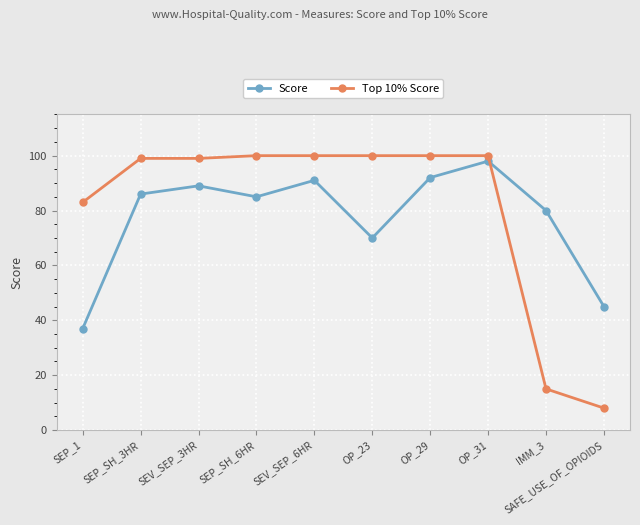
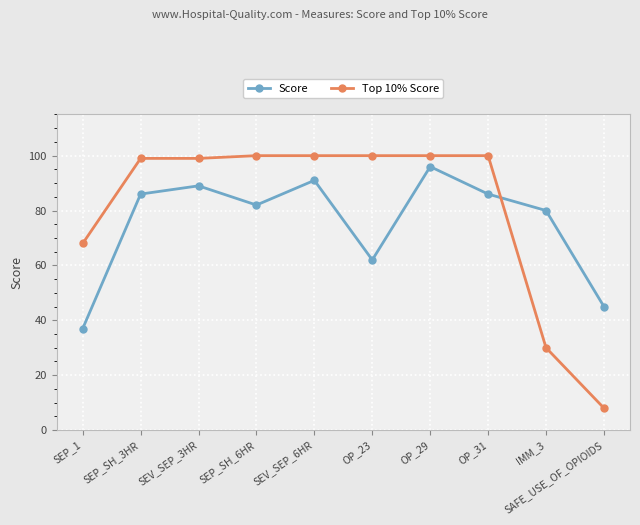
  {
    "Score": {
      "SEP_1": 37,
      "SEP_SH_3HR": 86,
      "SEV_SEP_3HR": 89,
-     "SEP_SH_6HR": 85,
+     "SEP_SH_6HR": 82,
      "SEV_SEP_6HR": 91,
-     "OP_23": 70,
-     "OP_29": 92,
-     "OP_31": 98,
+     "OP_23": 62,
+     "OP_29": 96,
+     "OP_31": 86,
      "IMM_3": 80,
      "SAFE_USE_OF_OPIOIDS": 45
    },
    "Top 10% Score": {
-     "SEP_1": 83,
+     "SEP_1": 68,
      "SEP_SH_3HR": 99,
      "SEV_SEP_3HR": 99,
      "SEP_SH_6HR": 100,
      "SEV_SEP_6HR": 100,
      "OP_23": 100,
      "OP_29": 100,
      "OP_31": 100,
-     "IMM_3": 15,
+     "IMM_3": 30,
      "SAFE_USE_OF_OPIOIDS": 8
    }
  }
